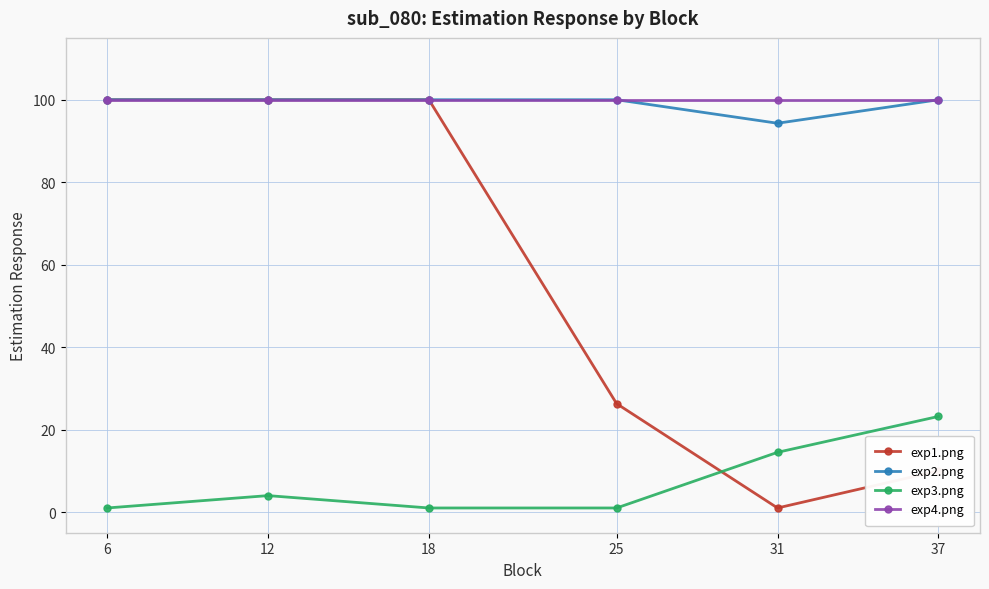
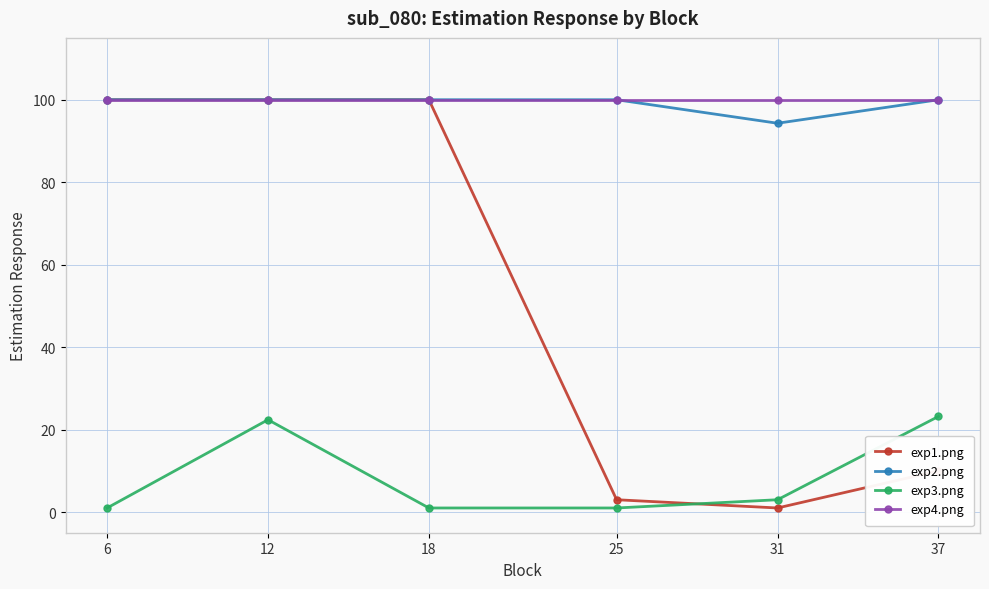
  {
    "exp1.png": {
-     "25": 26,
+     "25": 3,
      "31": 1
    },
    "exp2.png": {
      "31": 94
    },
    "exp3.png": {
      "6": 1,
-     "12": 4,
+     "12": 22,
      "18": 1,
      "25": 1,
-     "31": 15,
+     "31": 3,
      "37": 23
    },
    "exp4.png": {
      "31": 100
    }
  }
